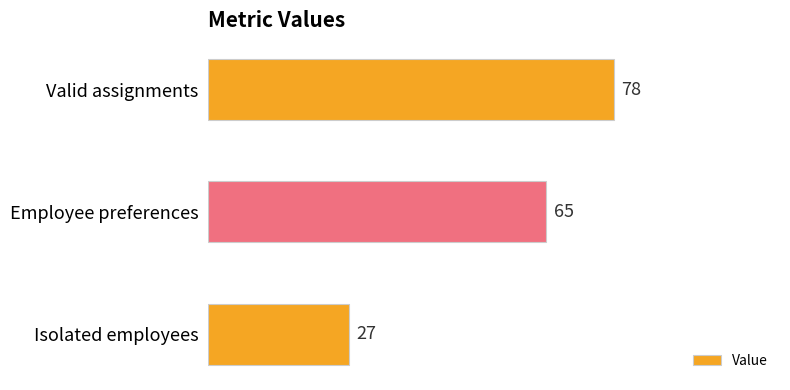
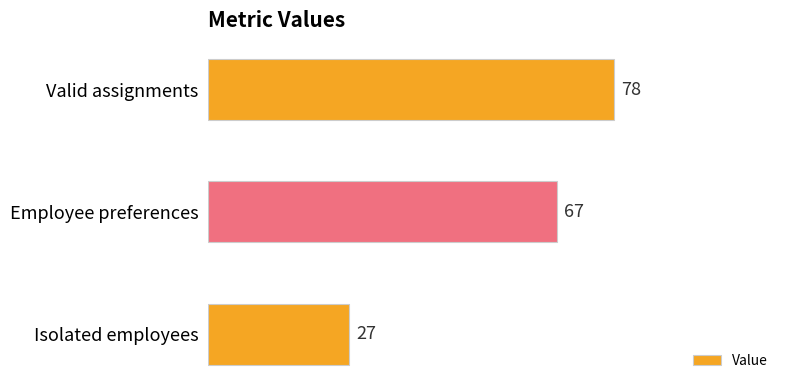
  {
    "Valid assignments": 78,
-   "Employee preferences": 65,
+   "Employee preferences": 67,
    "Isolated employees": 27
  }
